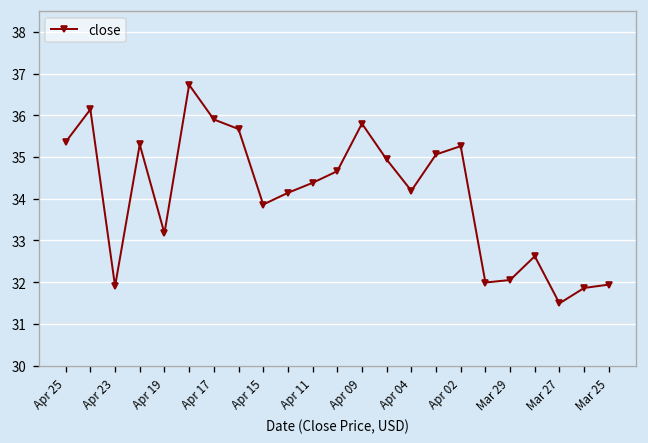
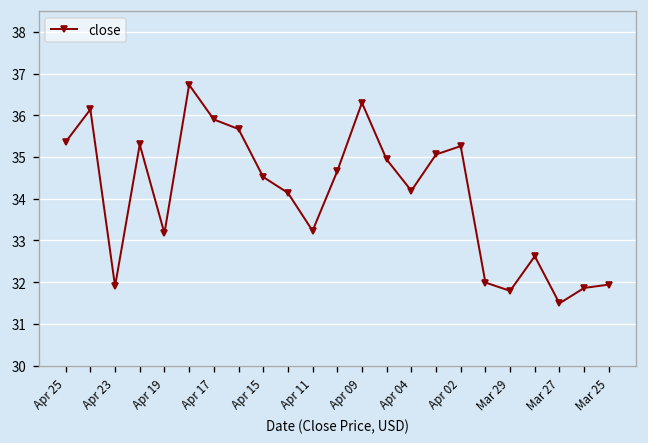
  {
    "Apr 25": 35.4,
    "Apr 23": 31.9,
    "Apr 19": 33.2,
    "Apr 17": 35.9,
-   "Apr 15": 33.9,
-   "Apr 11": 34.4,
-   "Apr 09": 35.8,
+   "Apr 15": 34.5,
+   "Apr 11": 33.2,
+   "Apr 09": 36.3,
    "Apr 04": 34.2,
    "Apr 02": 35.3,
-   "Mar 29": 32.1,
+   "Mar 29": 31.8,
    "Mar 27": 31.5,
    "Mar 25": 31.9
  }
